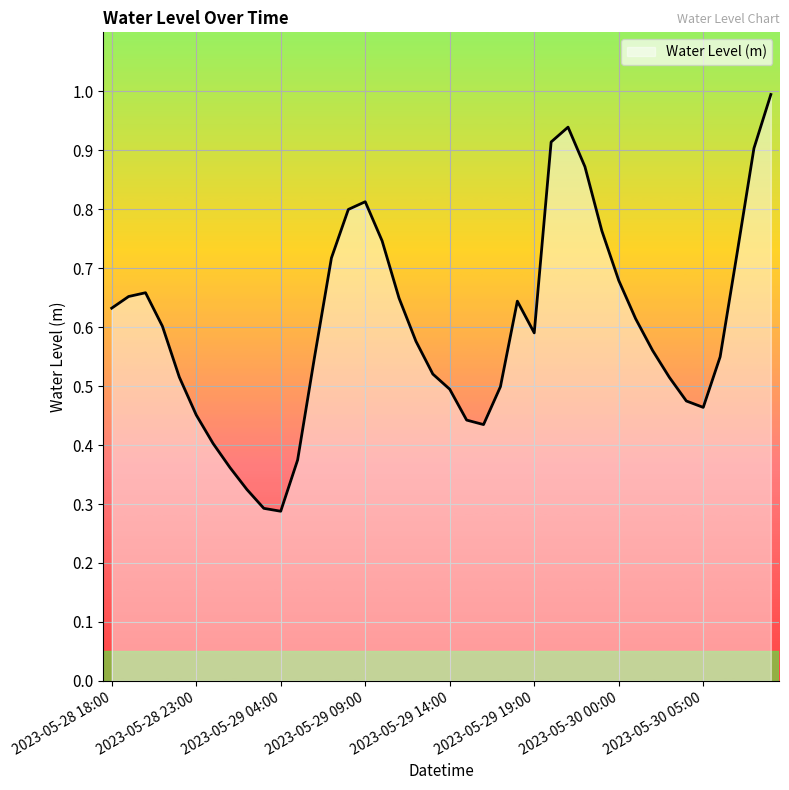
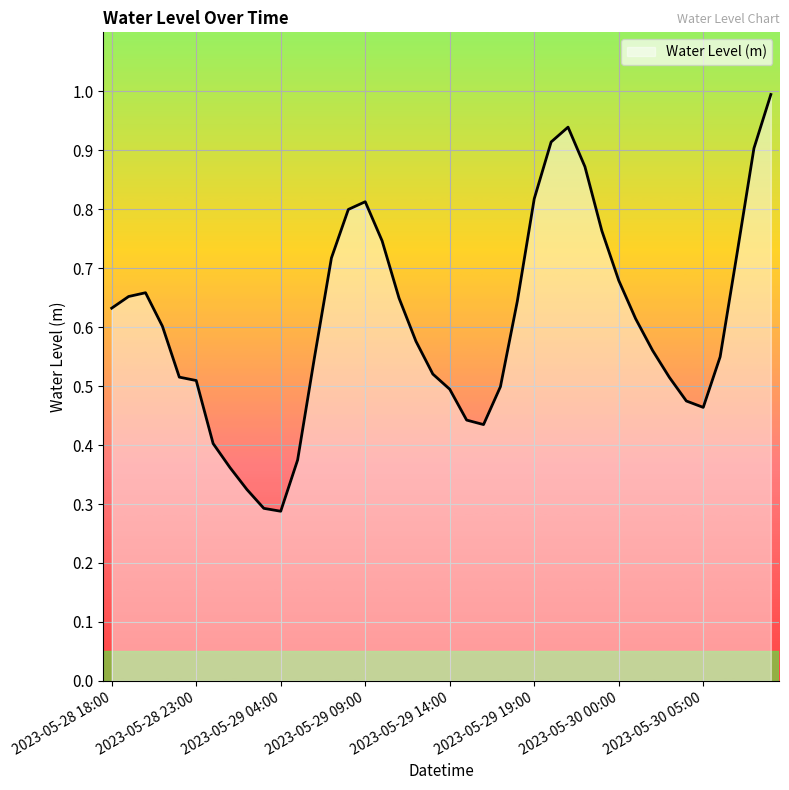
  {
    "2023-05-28 18:00": 0.63,
-   "2023-05-28 23:00": 0.45,
+   "2023-05-28 23:00": 0.51,
    "2023-05-29 04:00": 0.29,
    "2023-05-29 09:00": 0.81,
    "2023-05-29 14:00": 0.49,
-   "2023-05-29 19:00": 0.59,
+   "2023-05-29 19:00": 0.82,
    "2023-05-30 00:00": 0.68,
    "2023-05-30 05:00": 0.46
  }
